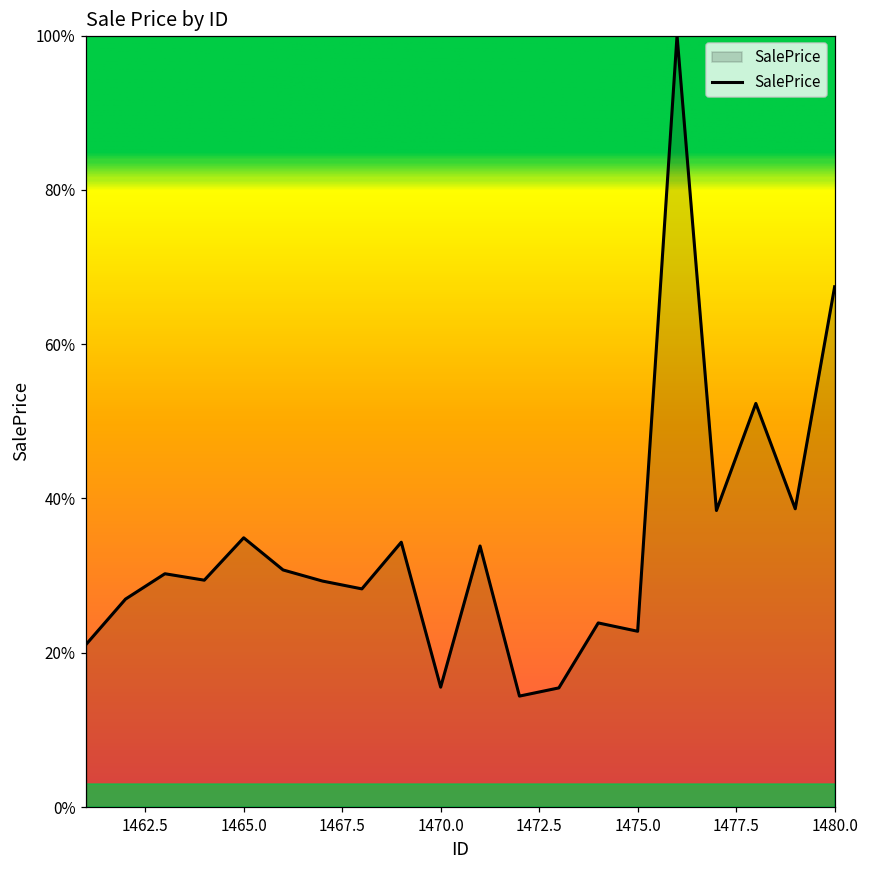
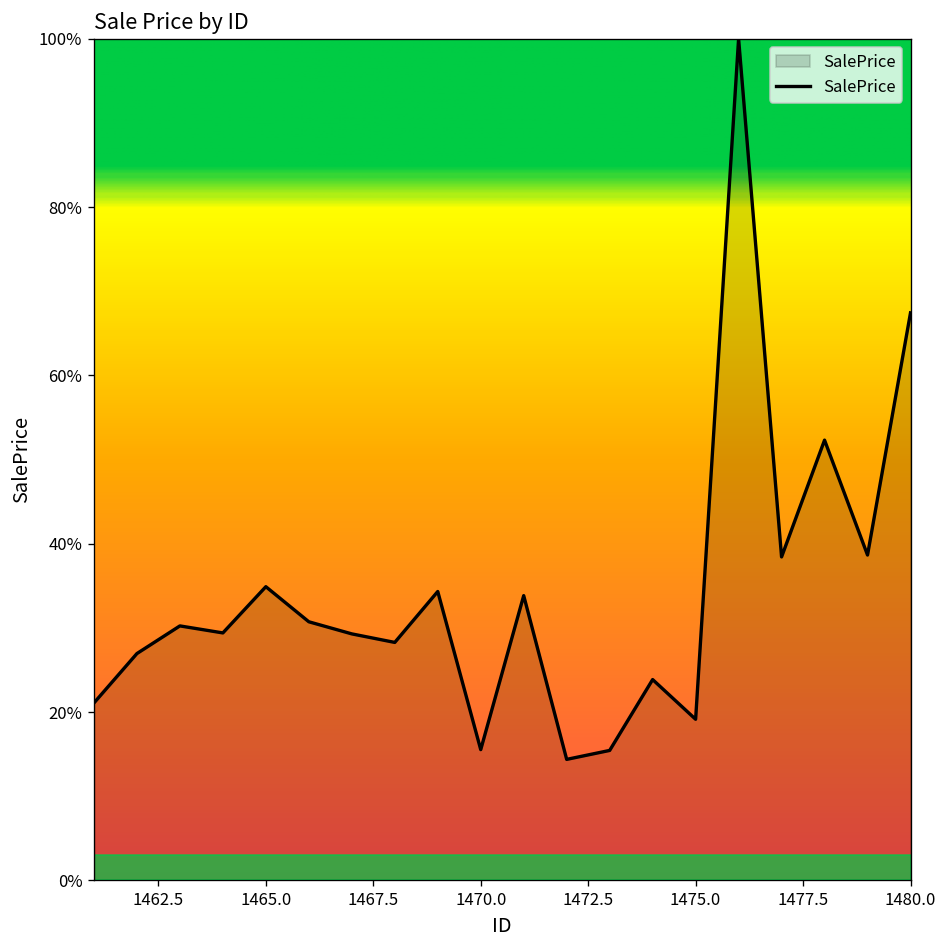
  {
    "1465.0": "35%",
    "1470.0": "16%",
-   "1475.0": "23%",
+   "1475.0": "19%",
    "1480.0": "67%"
  }
